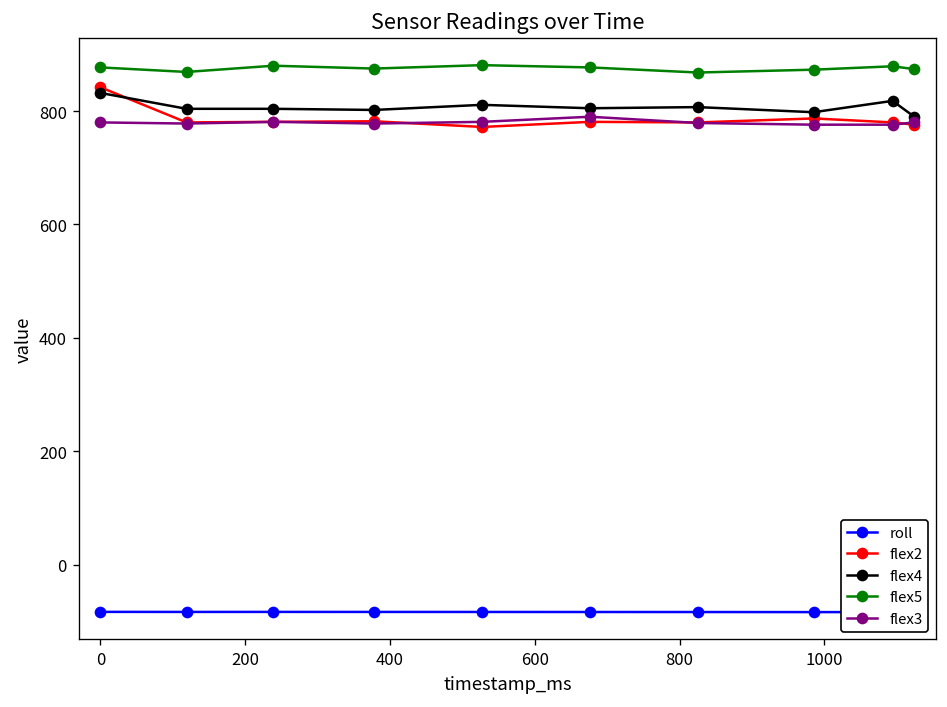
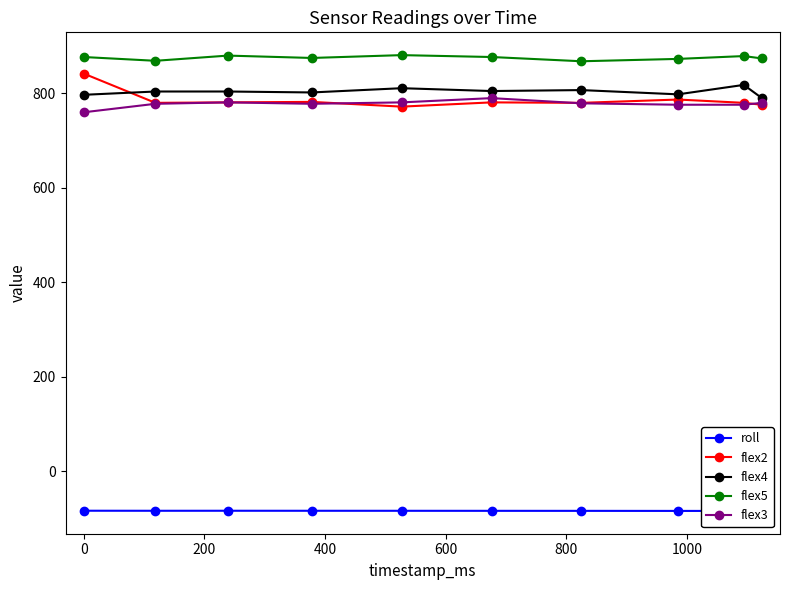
  {
    "roll": {
      "0": -80
    },
    "flex2": {
      "0": 840
    },
    "flex4": {
-     "0": 830
+     "0": 800
    },
    "flex5": {
      "0": 880
    },
    "flex3": {
-     "0": 780
+     "0": 760
    }
  }
